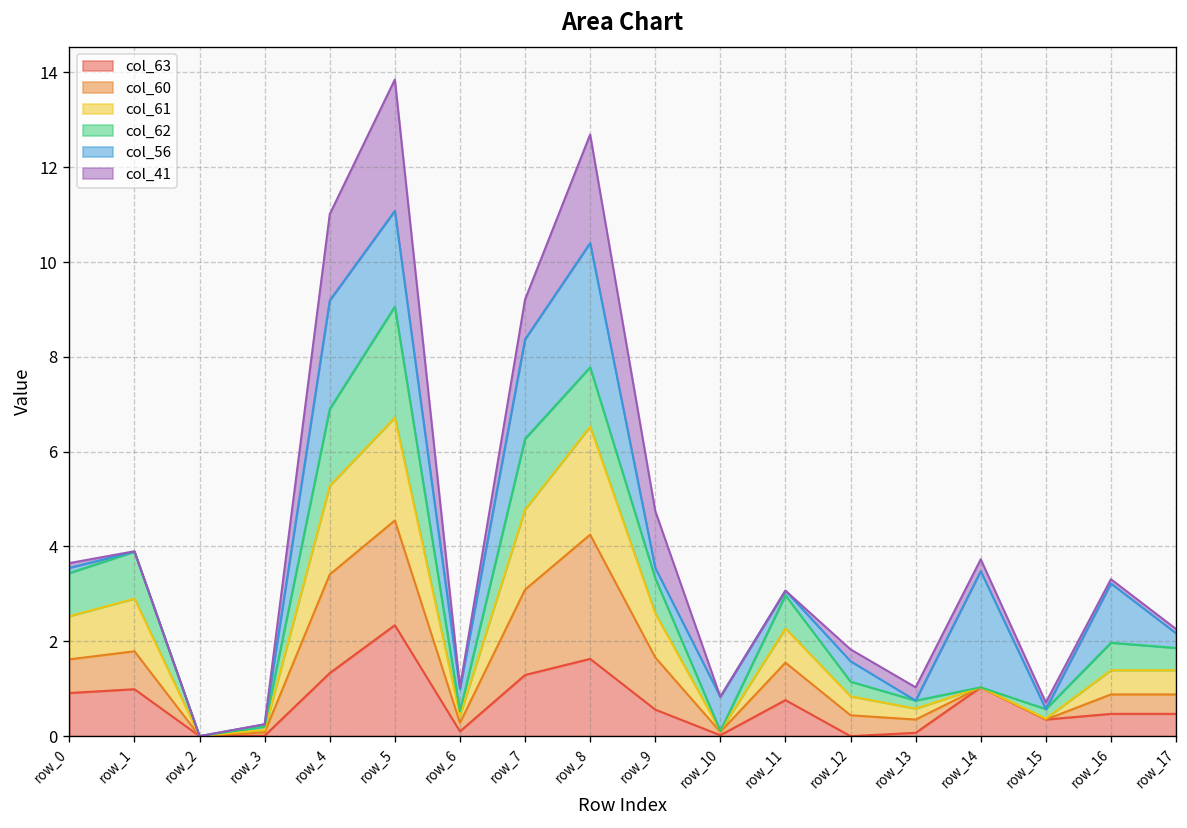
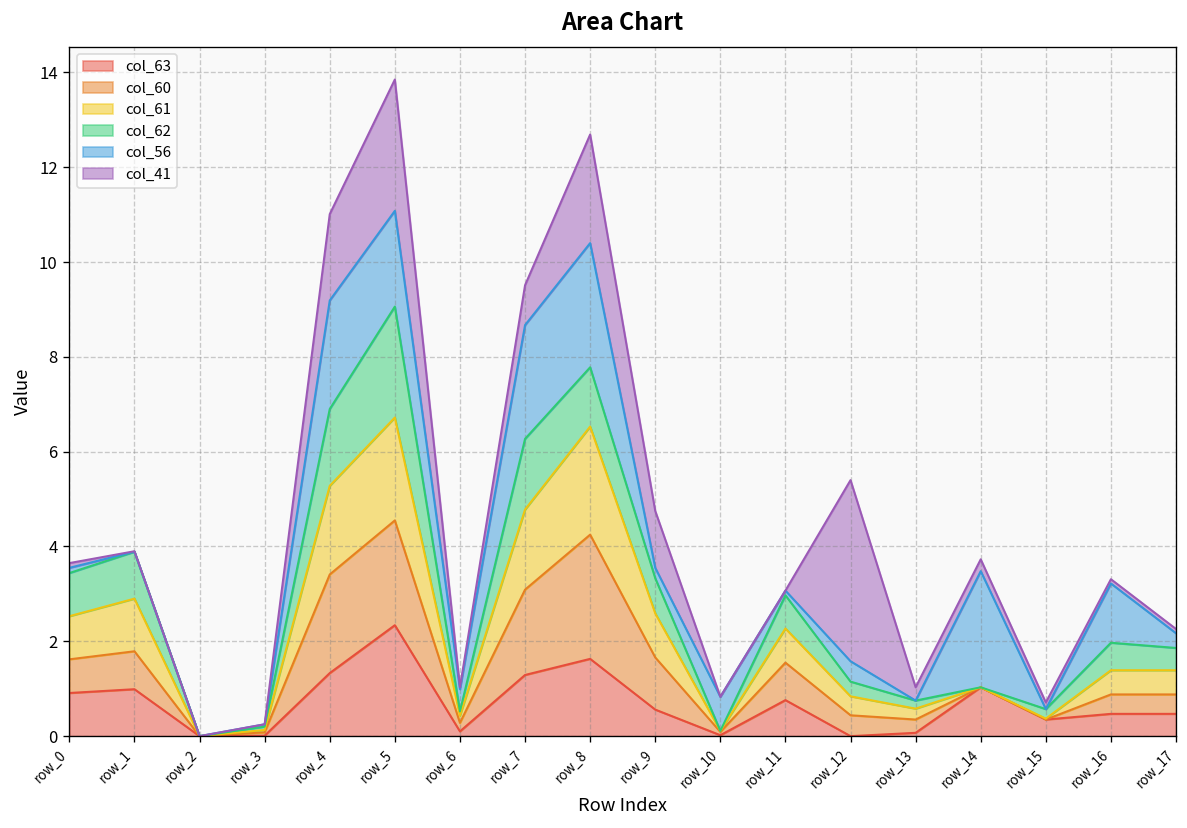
  {
    "col_62": {
      "row_0": 0.9,
      "row_4": 1.6,
      "row_5": 2.3,
      "row_6": 0.1,
      "row_7": 1.5,
      "row_8": 1.3,
      "row_9": 0.7,
      "row_11": 0.7,
      "row_12": 0.3,
      "row_16": 0.6,
      "row_17": 0.5
    },
    "col_56": {
      "row_0": 0.1,
      "row_4": 2.3,
      "row_5": 2.0,
-     "row_7": 2.1,
+     "row_7": 2.4,
      "row_8": 2.6,
      "row_9": 0.2,
      "row_12": 0.4,
      "row_14": 2.5,
      "row_16": 1.3,
      "row_17": 0.3
    },
    "col_41": {
      "row_0": 0.1,
      "row_4": 1.8,
      "row_5": 2.8,
      "row_7": 0.8,
      "row_8": 2.3,
      "row_9": 1.2,
-     "row_12": 0.3,
+     "row_12": 3.8,
      "row_13": 0.3,
      "row_14": 0.3,
      "row_15": 0.1,
      "row_16": 0.1,
      "row_17": 0.1
    }
  }
